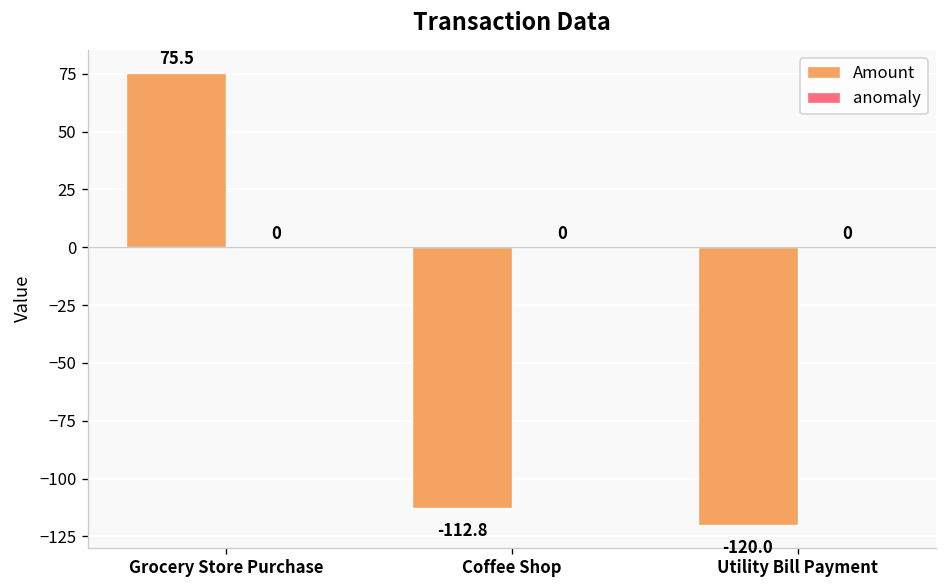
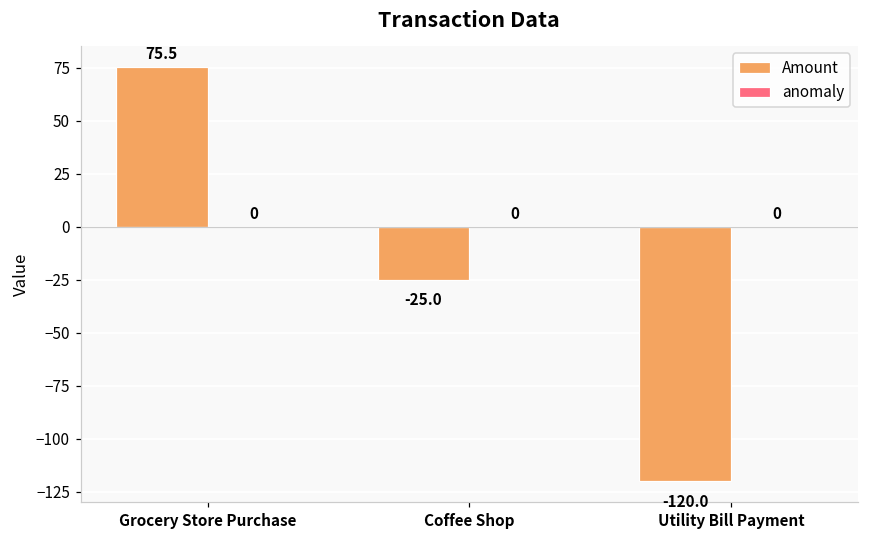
  {
    "Amount": {
      "Grocery Store Purchase": 75.5,
-     "Coffee Shop": -112.8,
+     "Coffee Shop": -25.0,
      "Utility Bill Payment": -120.0
    },
    "anomaly": {
      "Grocery Store Purchase": 0,
      "Coffee Shop": 0,
      "Utility Bill Payment": 0
    }
  }
